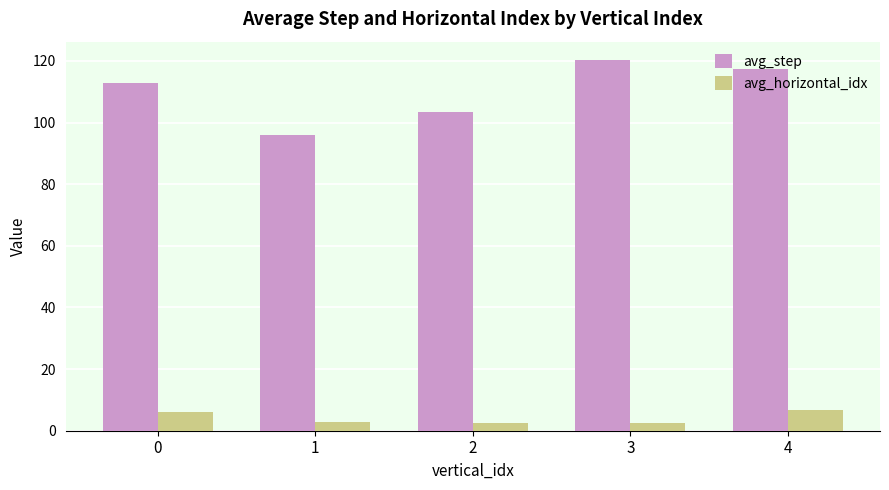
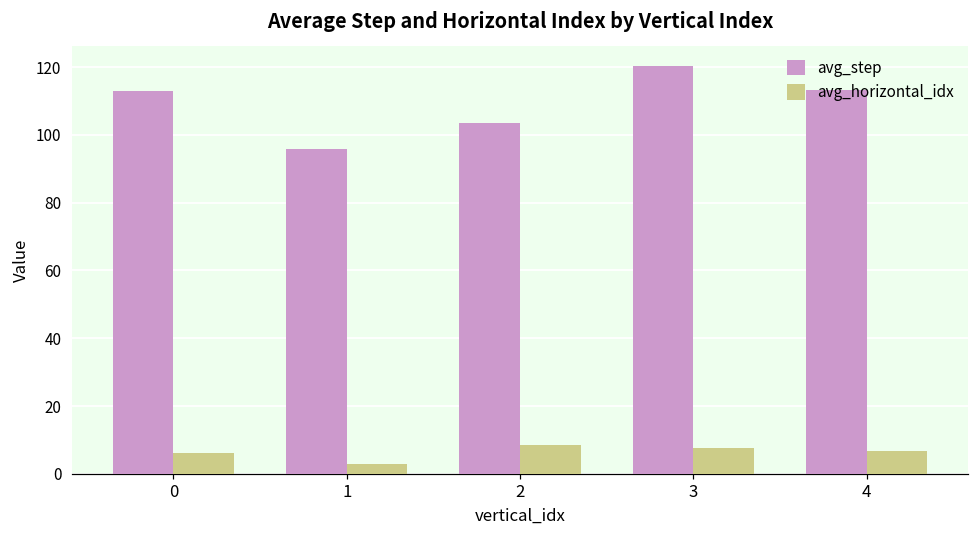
  {
    "avg_step": {
      "0": 113,
      "1": 96,
      "2": 104,
      "3": 120,
-     "4": 117
+     "4": 113
    },
    "avg_horizontal_idx": {
      "0": 6,
      "1": 3,
-     "2": 3,
-     "3": 3,
+     "2": 9,
+     "3": 8,
      "4": 7
    }
  }
